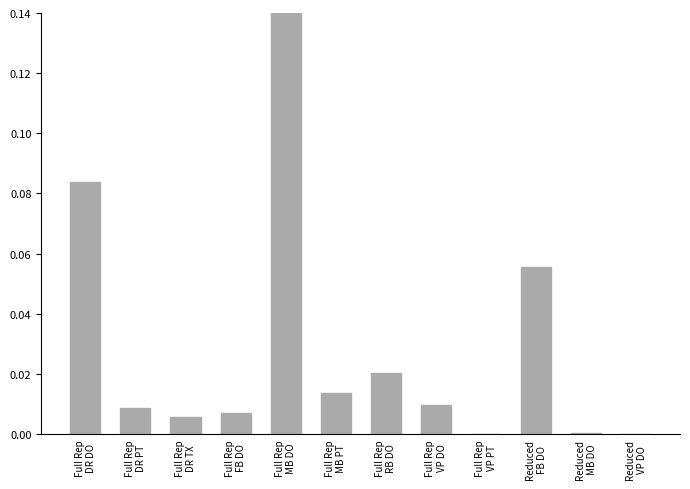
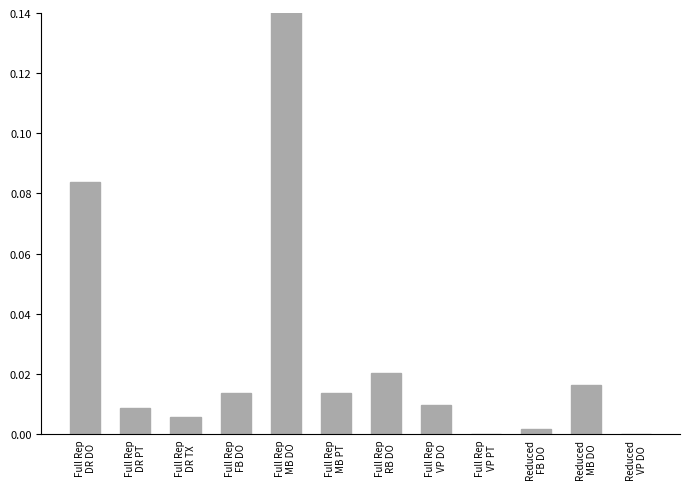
  {
    "Full Rep DR DO": 0.084,
    "Full Rep DR PT": 0.009,
    "Full Rep DR TX": 0.006,
-   "Full Rep FB DO": 0.007,
+   "Full Rep FB DO": 0.014,
    "Full Rep MB PT": 0.014,
    "Full Rep RB DO": 0.020,
    "Full Rep VP DO": 0.010,
-   "Reduced FB DO": 0.056,
-   "Reduced MB DO": 0.000
+   "Reduced FB DO": 0.002,
+   "Reduced MB DO": 0.016
  }
